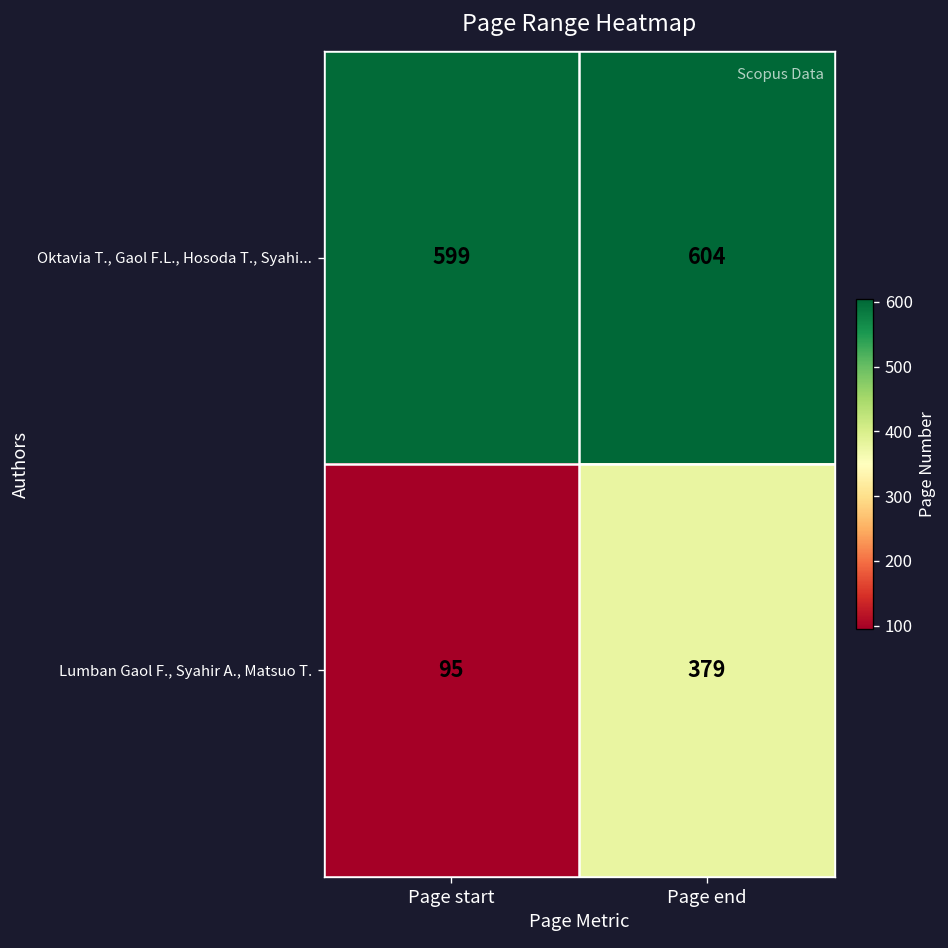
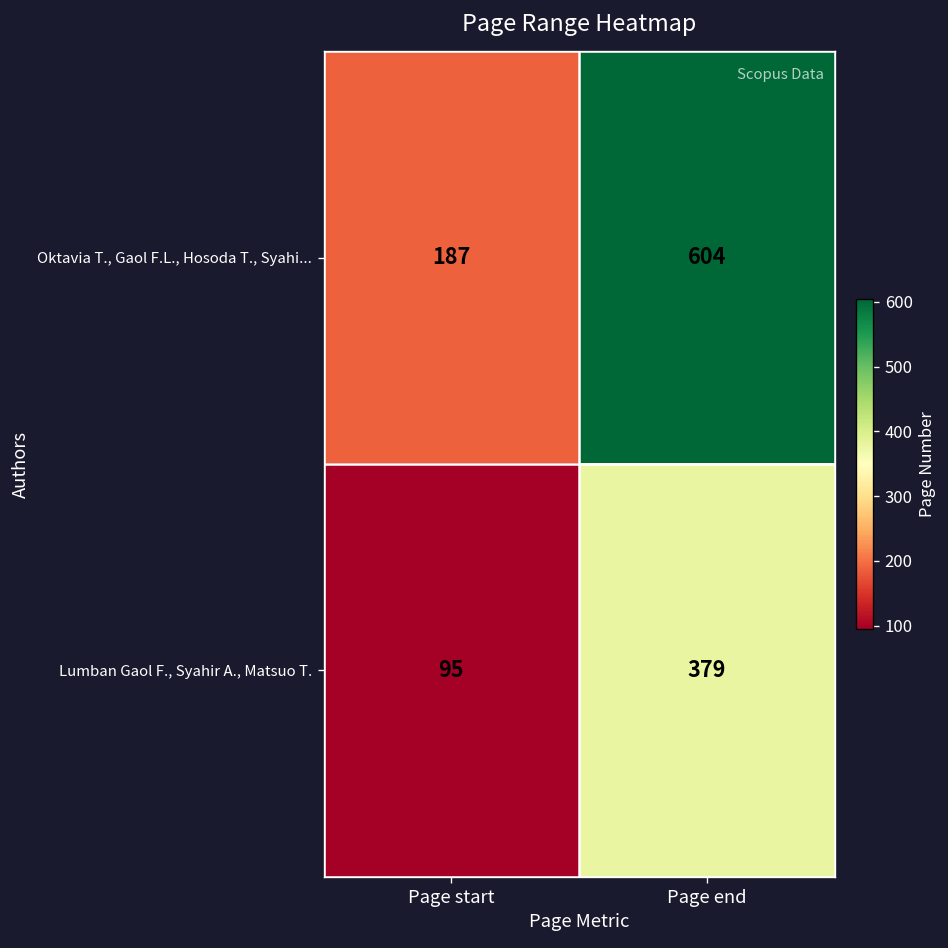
  {
    "Oktavia T., Gaol F.L., Hosoda T., Syahi...": {
-     "Page start": 599
+     "Page start": 187
    },
    "Lumban Gaol F., Syahir A., Matsuo T.": {
      "Page start": 95,
      "Page end": 379
    }
  }
